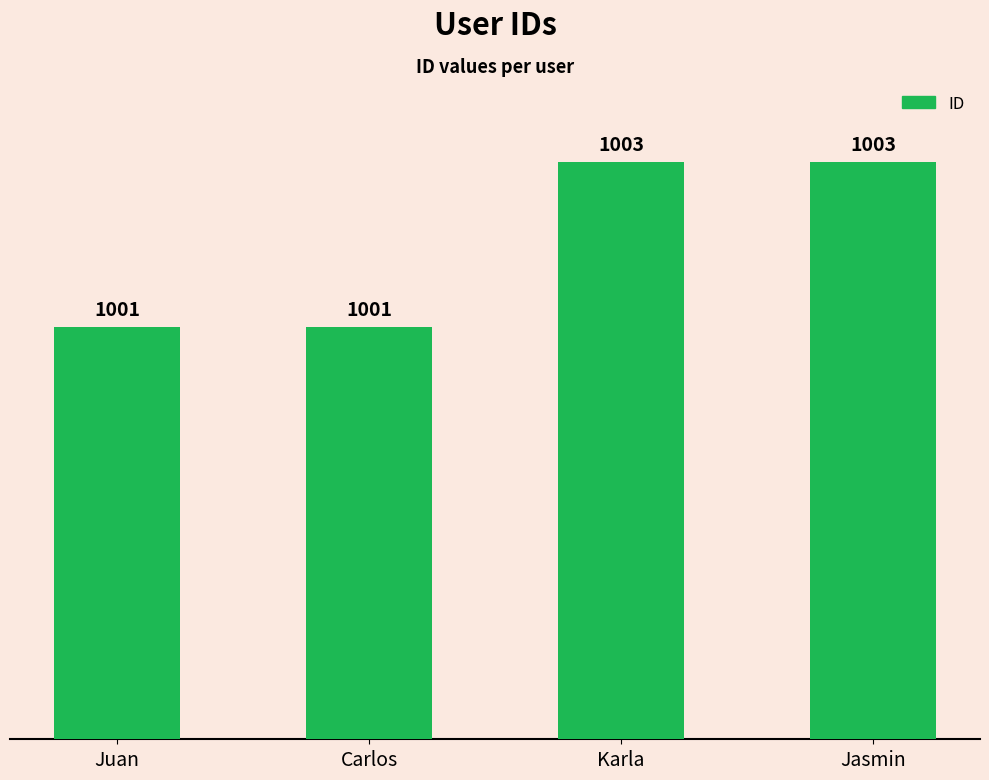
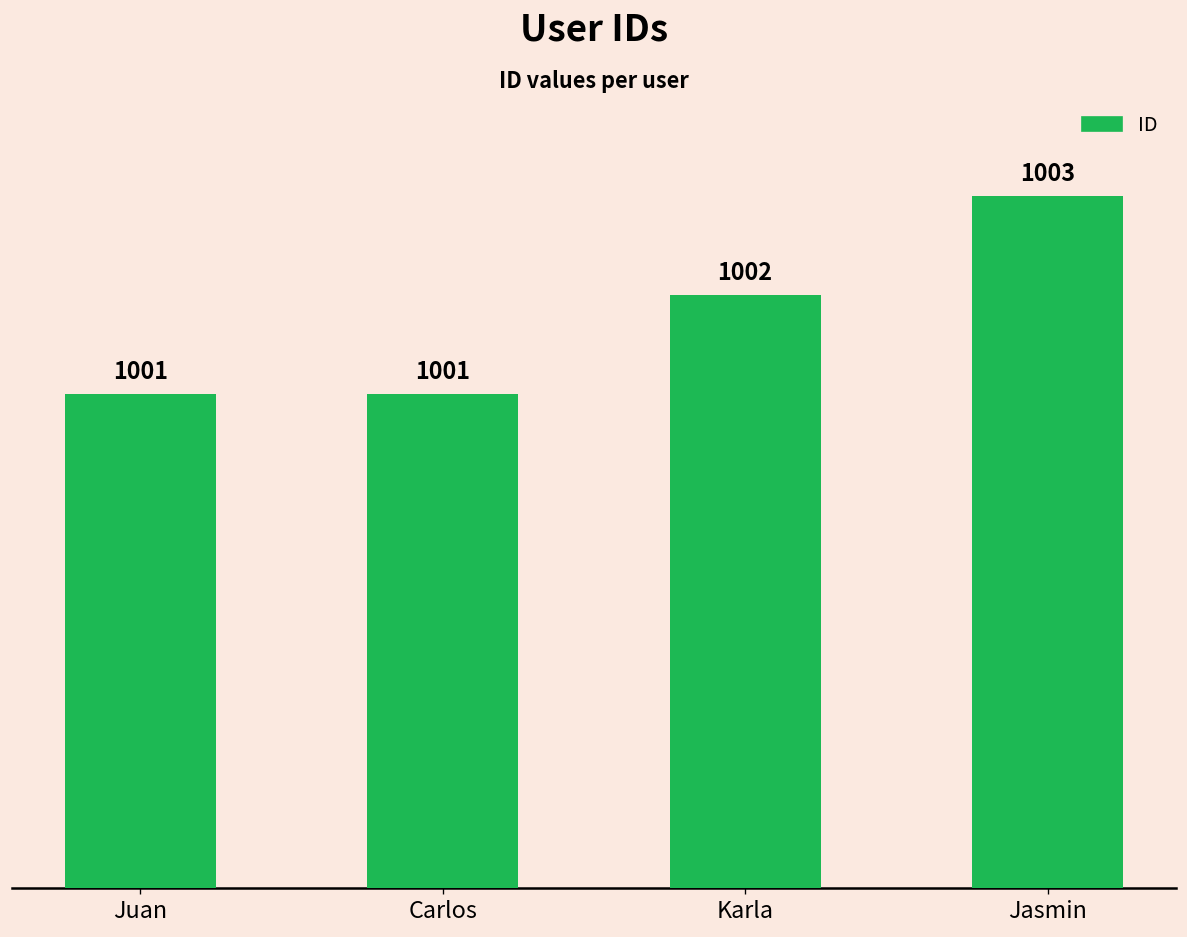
  {
    "Juan": 1001,
    "Carlos": 1001,
-   "Karla": 1003,
+   "Karla": 1002,
    "Jasmin": 1003
  }
